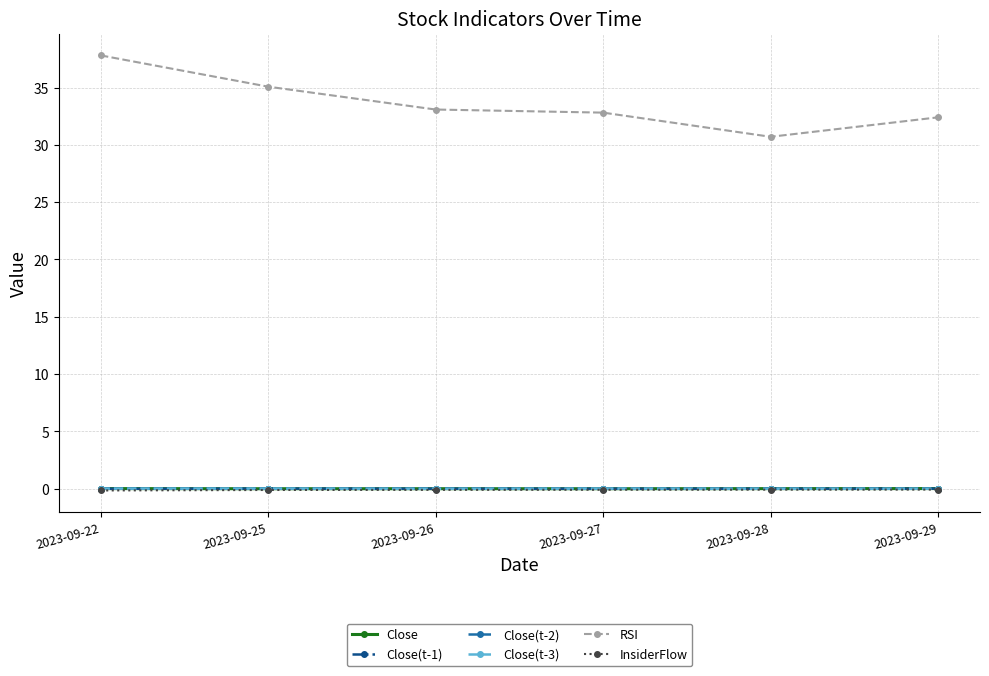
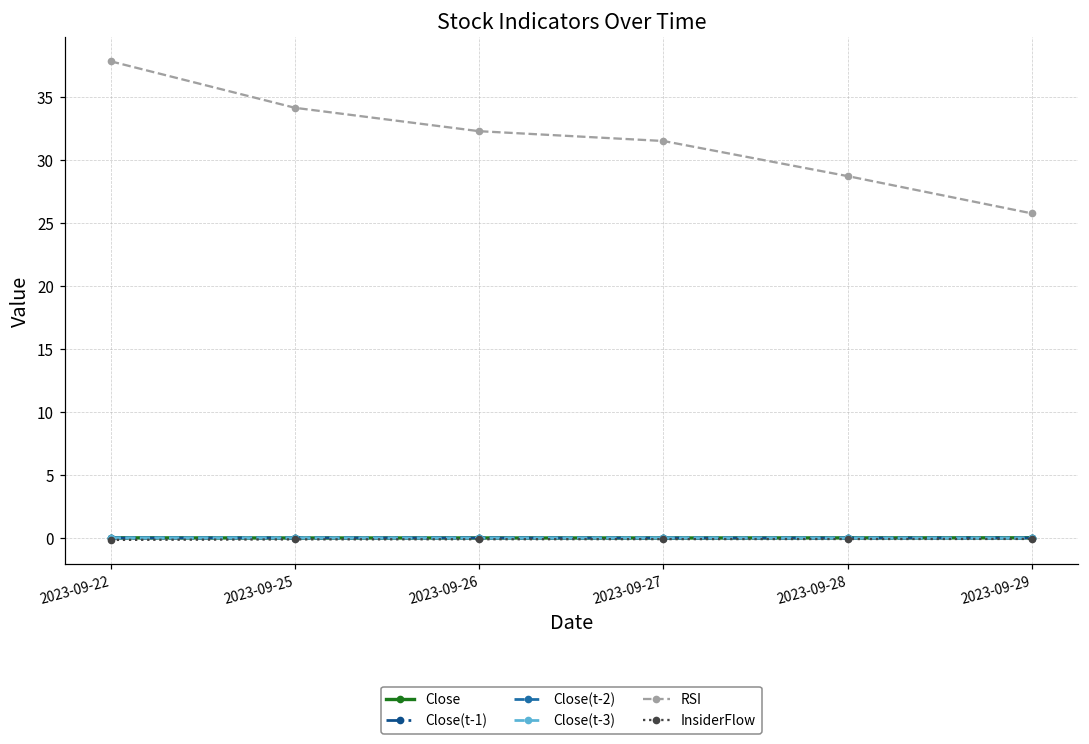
  {
    "RSI": {
      "2023-09-22": 37.8,
-     "2023-09-25": 35.1,
-     "2023-09-26": 33.1,
-     "2023-09-27": 32.8,
-     "2023-09-28": 30.7,
-     "2023-09-29": 32.4
+     "2023-09-25": 34.1,
+     "2023-09-26": 32.3,
+     "2023-09-27": 31.5,
+     "2023-09-28": 28.7,
+     "2023-09-29": 25.7
    }
  }
